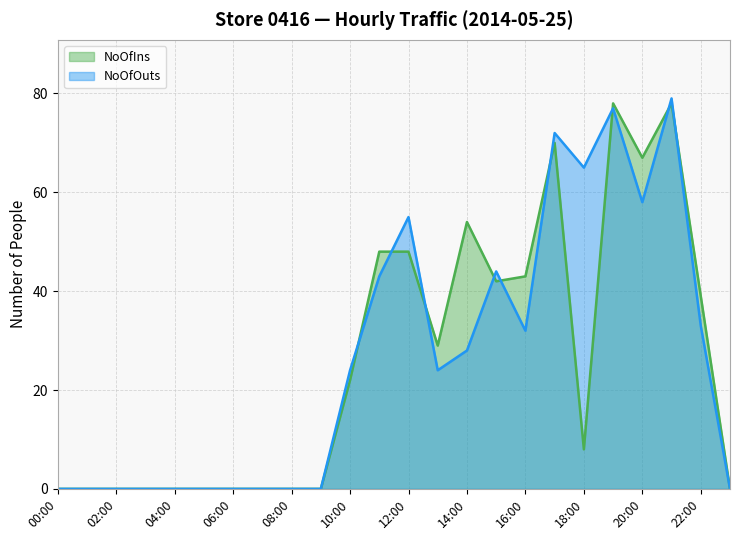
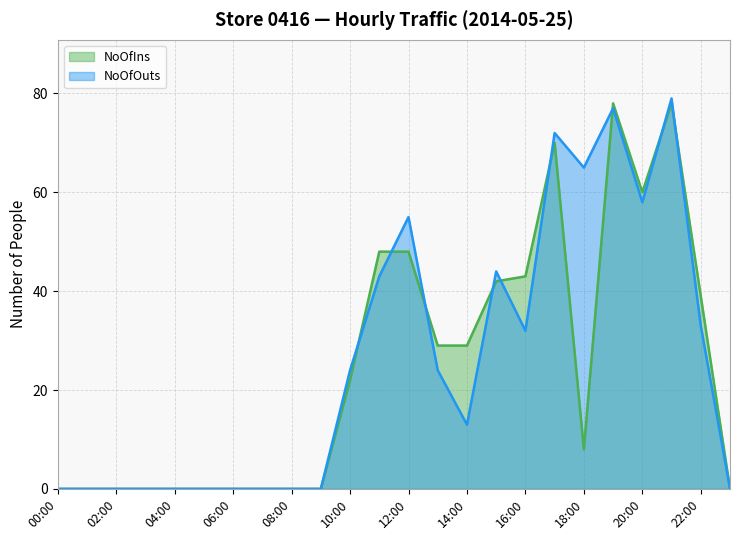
  {
    "NoOfIns": {
      "10:00": 22,
      "12:00": 48,
-     "14:00": 54,
+     "14:00": 29,
      "16:00": 43,
      "18:00": 8,
-     "20:00": 67,
+     "20:00": 60,
      "22:00": 39
    },
    "NoOfOuts": {
      "10:00": 24,
      "12:00": 55,
-     "14:00": 28,
+     "14:00": 13,
      "16:00": 32,
      "18:00": 65,
      "20:00": 58,
      "22:00": 33
    }
  }
